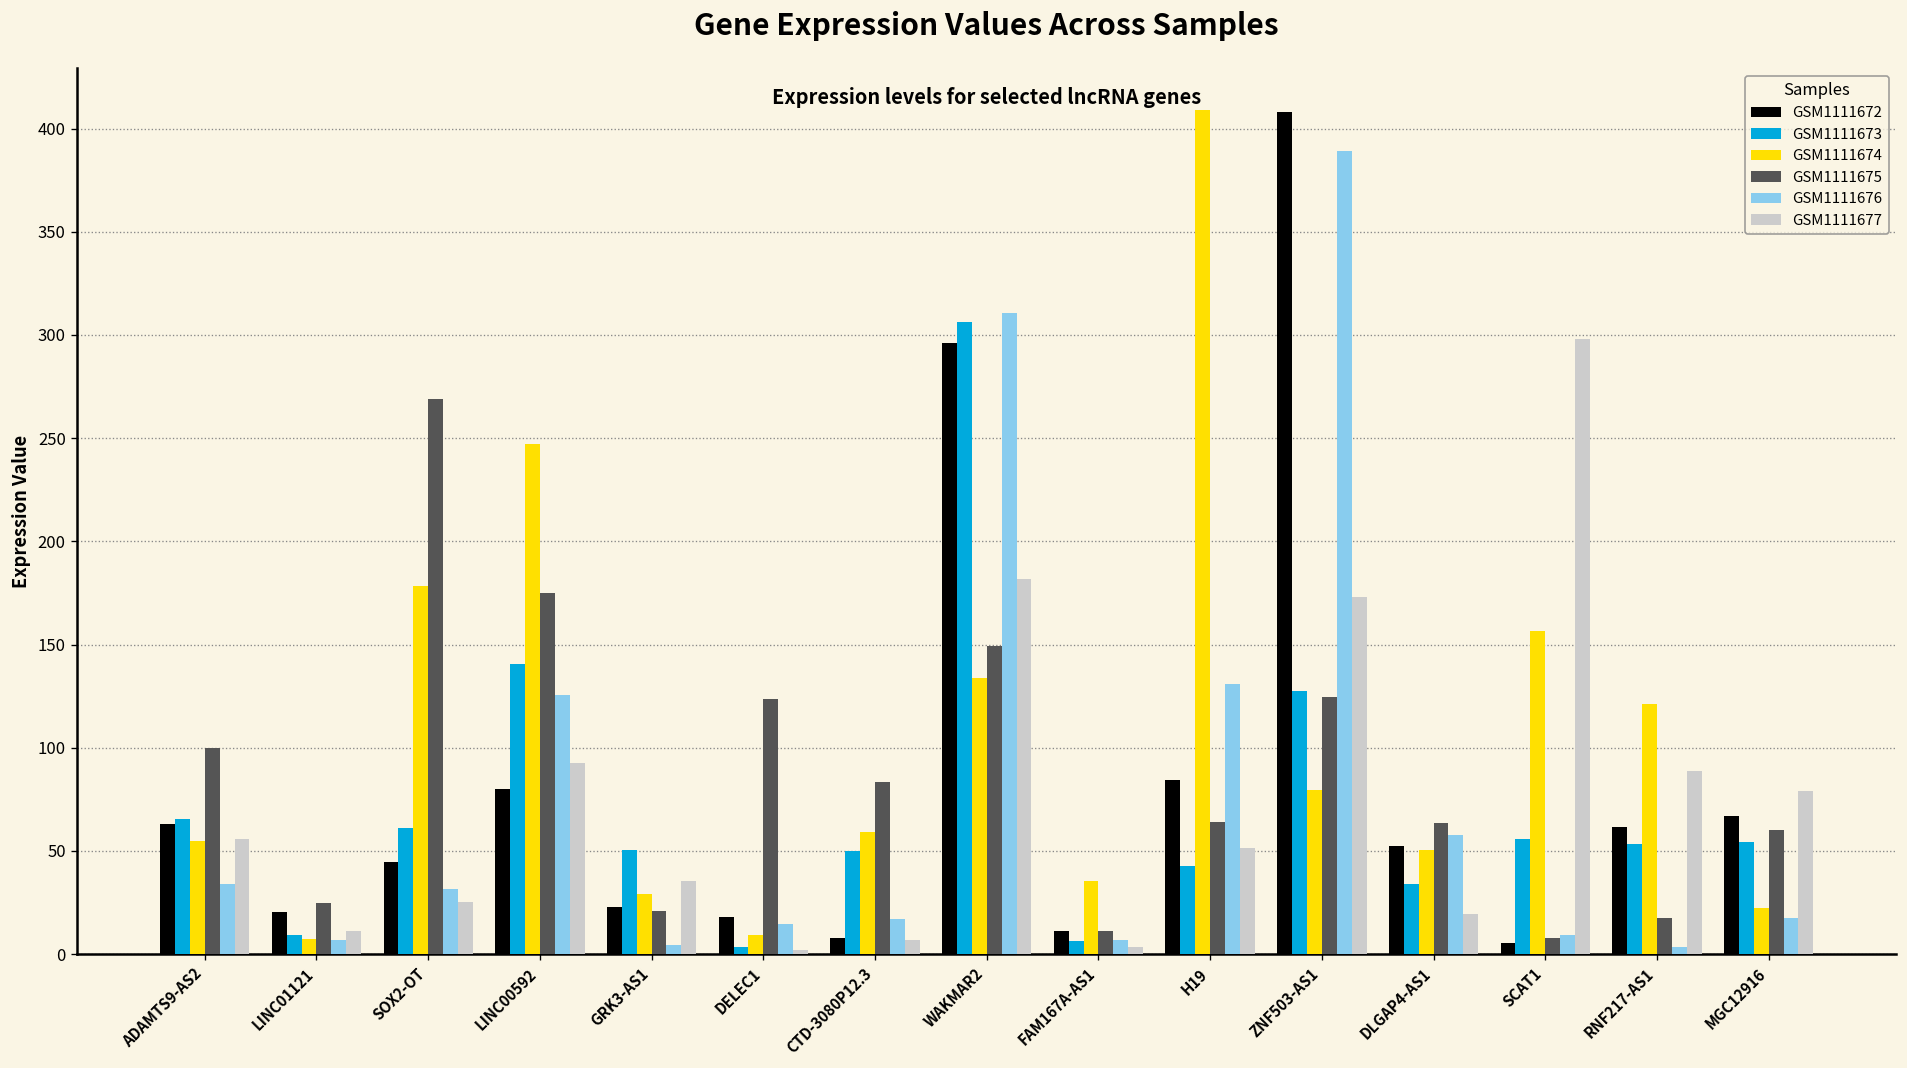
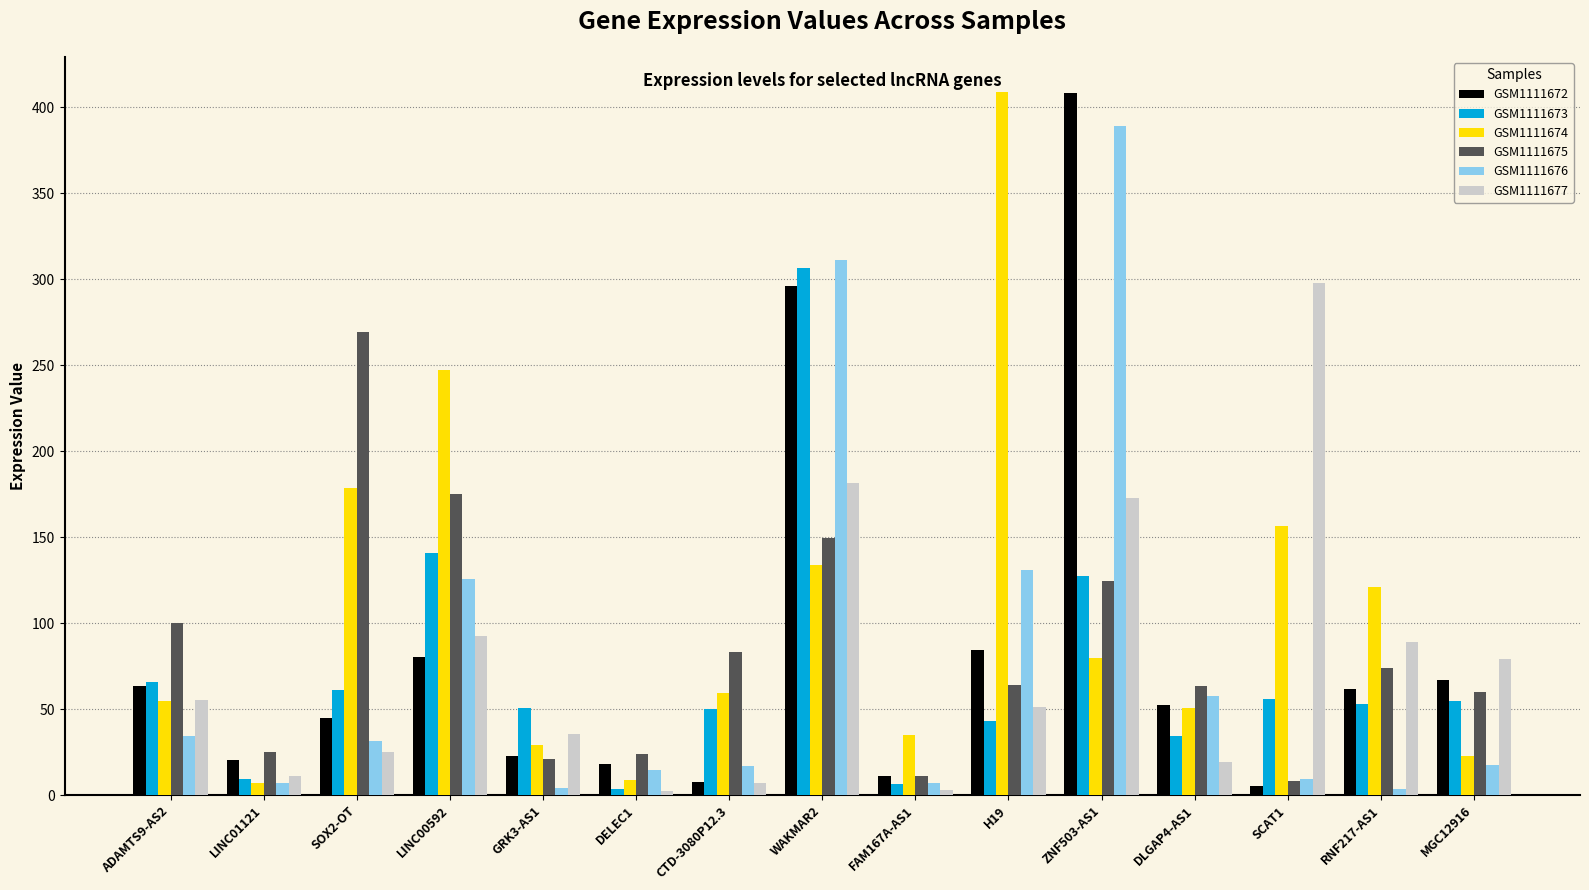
  {
    "GSM1111672": {
      "ADAMTS9-AS2": 63,
      "LINC01121": 20,
      "SOX2-OT": 45,
      "LINC00592": 80,
      "GRK3-AS1": 23,
      "DELEC1": 18,
      "CTD-3080P12.3": 8,
      "WAKMAR2": 296,
      "FAM167A-AS1": 11,
      "H19": 84,
      "ZNF503-AS1": 408,
      "DLGAP4-AS1": 52,
      "SCAT1": 6,
      "RNF217-AS1": 62,
      "MGC12916": 67
    },
    "GSM1111673": {
      "ADAMTS9-AS2": 66,
      "LINC01121": 9,
      "SOX2-OT": 61,
      "LINC00592": 141,
      "GRK3-AS1": 50,
      "DELEC1": 3,
      "CTD-3080P12.3": 50,
      "WAKMAR2": 306,
      "FAM167A-AS1": 6,
      "H19": 43,
      "ZNF503-AS1": 128,
      "DLGAP4-AS1": 34,
      "SCAT1": 56,
      "RNF217-AS1": 53,
      "MGC12916": 54
    },
    "GSM1111674": {
      "ADAMTS9-AS2": 55,
      "LINC01121": 7,
      "SOX2-OT": 178,
      "LINC00592": 247,
      "GRK3-AS1": 29,
      "DELEC1": 9,
      "CTD-3080P12.3": 59,
      "WAKMAR2": 134,
      "FAM167A-AS1": 35,
      "H19": 409,
      "ZNF503-AS1": 80,
      "DLGAP4-AS1": 50,
      "SCAT1": 156,
      "RNF217-AS1": 121,
      "MGC12916": 22
    },
    "GSM1111675": {
      "ADAMTS9-AS2": 100,
      "LINC01121": 25,
      "SOX2-OT": 269,
      "LINC00592": 175,
      "GRK3-AS1": 21,
-     "DELEC1": 123,
+     "DELEC1": 24,
      "CTD-3080P12.3": 83,
      "WAKMAR2": 149,
      "FAM167A-AS1": 11,
      "H19": 64,
      "ZNF503-AS1": 124,
      "DLGAP4-AS1": 63,
      "SCAT1": 8,
-     "RNF217-AS1": 17,
+     "RNF217-AS1": 74,
      "MGC12916": 60
    },
    "GSM1111676": {
      "ADAMTS9-AS2": 34,
      "LINC01121": 7,
      "SOX2-OT": 31,
      "LINC00592": 125,
      "GRK3-AS1": 4,
      "DELEC1": 15,
      "CTD-3080P12.3": 17,
      "WAKMAR2": 311,
      "FAM167A-AS1": 7,
      "H19": 131,
      "ZNF503-AS1": 389,
      "DLGAP4-AS1": 57,
      "SCAT1": 9,
      "RNF217-AS1": 3,
      "MGC12916": 17
    },
    "GSM1111677": {
      "ADAMTS9-AS2": 56,
      "LINC01121": 11,
      "SOX2-OT": 25,
      "LINC00592": 93,
      "GRK3-AS1": 35,
      "DELEC1": 2,
      "CTD-3080P12.3": 7,
      "WAKMAR2": 182,
      "FAM167A-AS1": 3,
      "H19": 51,
      "ZNF503-AS1": 173,
      "DLGAP4-AS1": 19,
      "SCAT1": 298,
      "RNF217-AS1": 89,
      "MGC12916": 79
    }
  }
